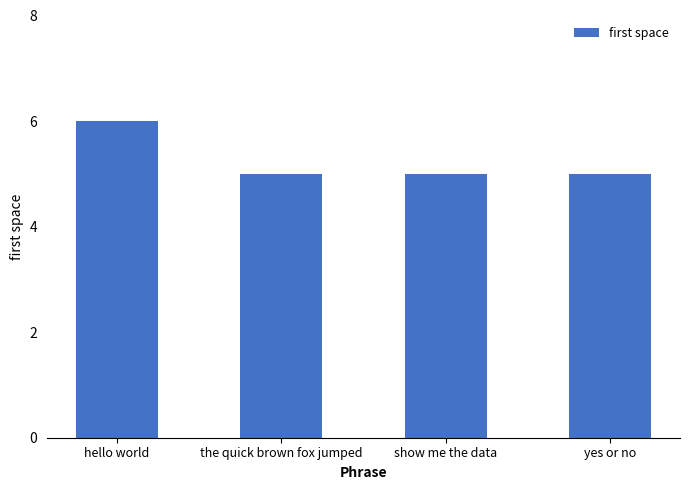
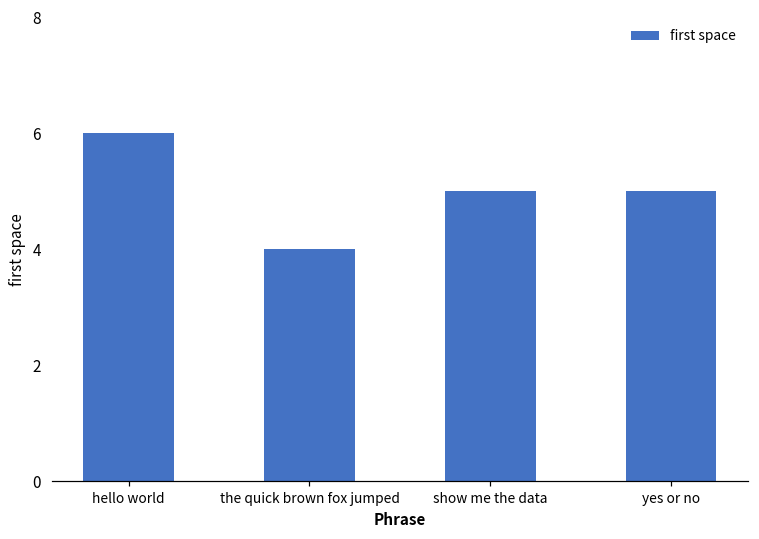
  {
    "hello world": 6,
-   "the quick brown fox jumped": 5,
+   "the quick brown fox jumped": 4,
    "show me the data": 5,
    "yes or no": 5
  }
